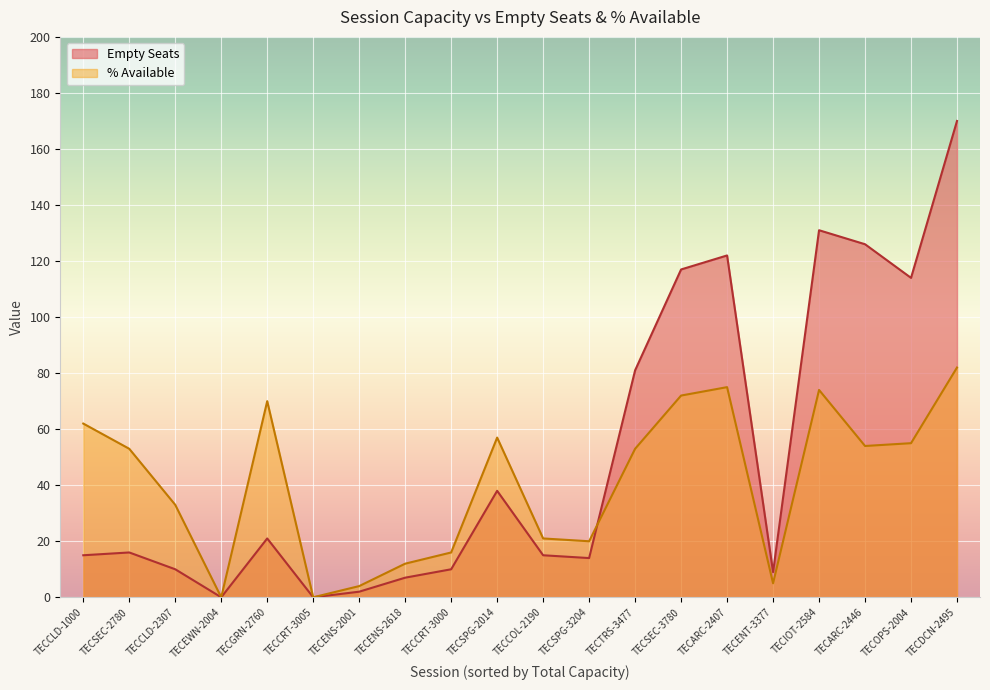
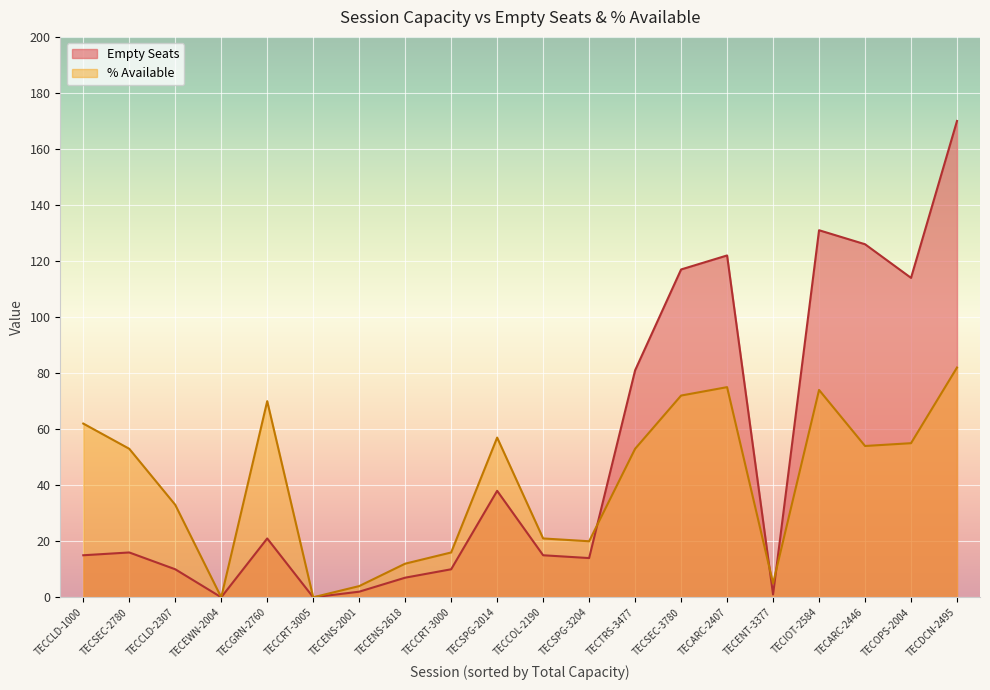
  {
    "Empty Seats": {
      "TECCLD-1000": 15,
      "TECSEC-2780": 16,
      "TECCLD-2307": 10,
      "TECGRN-2760": 21,
      "TECENS-2001": 2,
      "TECENS-2618": 7,
      "TECCRT-3000": 10,
      "TECSPG-2014": 38,
      "TECCOL-2190": 15,
      "TECSPG-3204": 14,
      "TECTRS-3477": 81,
      "TECSEC-3780": 117,
      "TECARC-2407": 122,
-     "TECENT-3377": 9,
+     "TECENT-3377": 1,
      "TECIOT-2584": 131,
      "TECARC-2446": 126,
      "TECOPS-2004": 114,
      "TECDCN-2495": 170
    },
    "% Available": {
      "TECCLD-1000": 62,
      "TECSEC-2780": 53,
      "TECCLD-2307": 33,
      "TECGRN-2760": 70,
      "TECENS-2001": 4,
      "TECENS-2618": 12,
      "TECCRT-3000": 16,
      "TECSPG-2014": 57,
      "TECCOL-2190": 21,
      "TECSPG-3204": 20,
      "TECTRS-3477": 53,
      "TECSEC-3780": 72,
      "TECARC-2407": 75,
      "TECENT-3377": 5,
      "TECIOT-2584": 74,
      "TECARC-2446": 54,
      "TECOPS-2004": 55,
      "TECDCN-2495": 82
    }
  }
